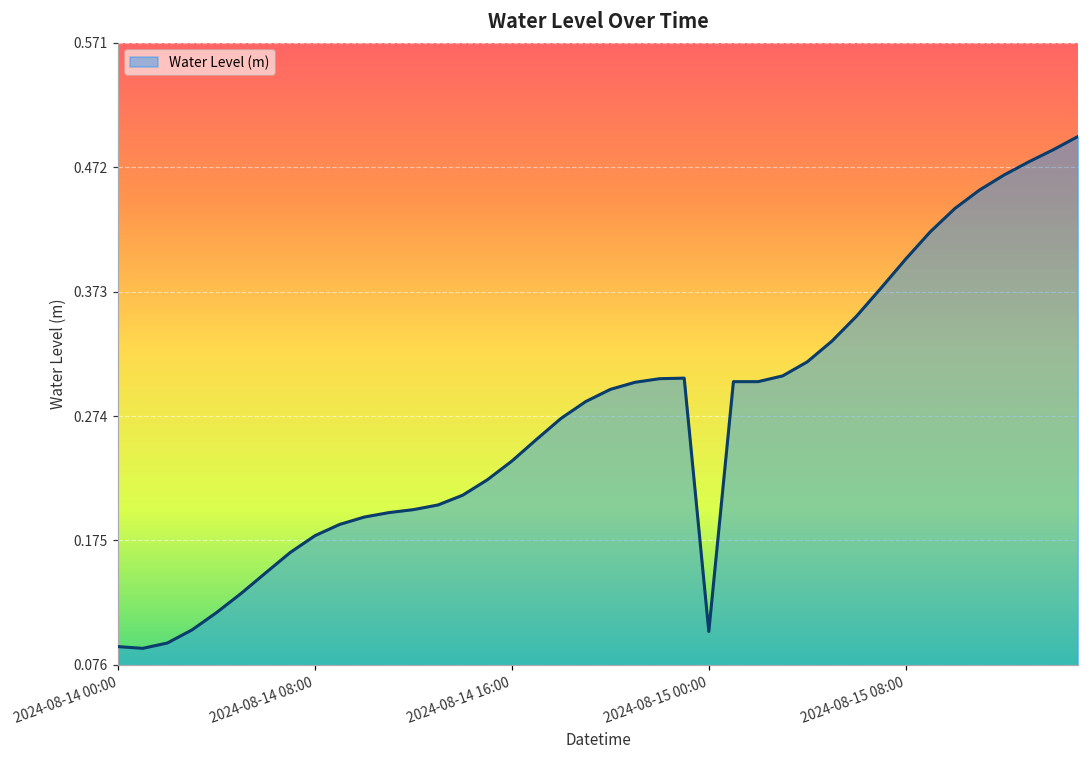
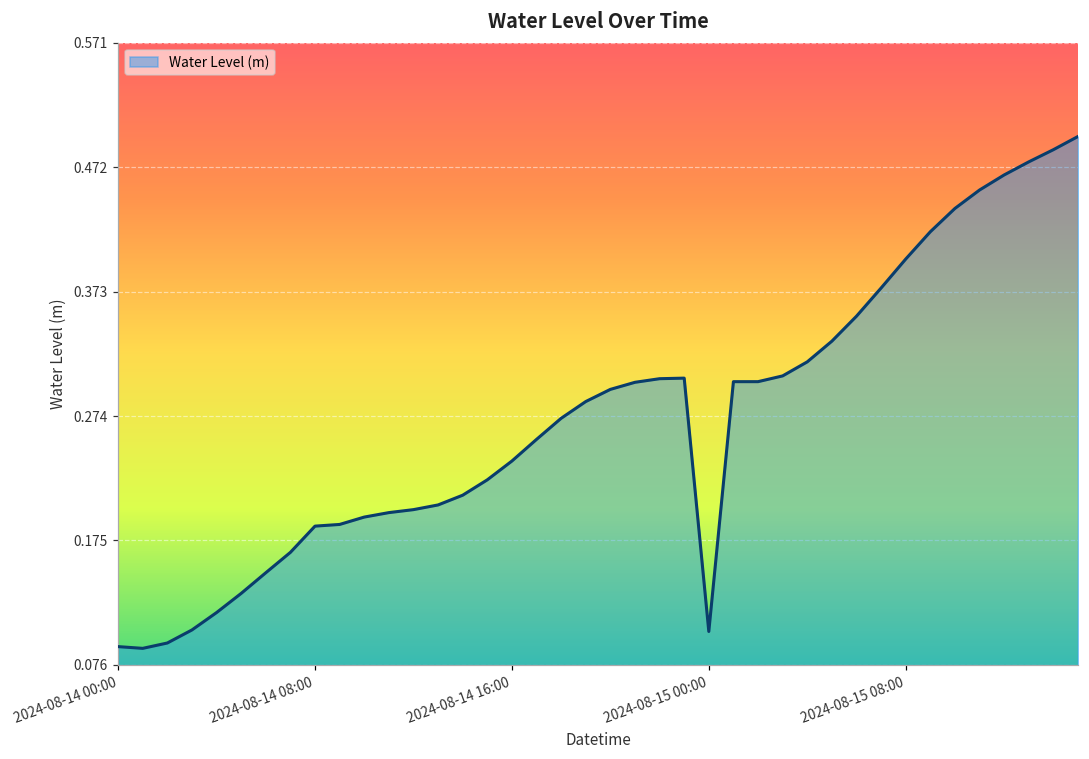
  {
    "2024-08-14 00:00": 0.091,
-   "2024-08-14 08:00": 0.179,
+   "2024-08-14 08:00": 0.186,
    "2024-08-14 16:00": 0.238,
    "2024-08-15 00:00": 0.103,
    "2024-08-15 08:00": 0.399
  }
